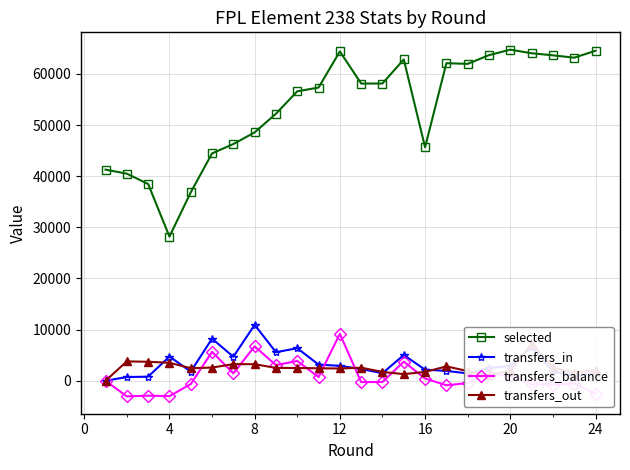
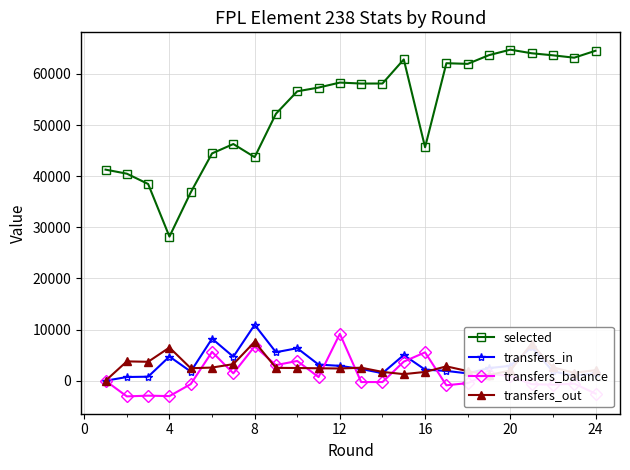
  {
    "selected": {
      "4": 28000,
-     "8": 49000,
-     "12": 64000,
+     "8": 44000,
+     "12": 58000,
      "16": 46000,
      "20": 65000,
      "24": 65000
    },
    "transfers_in": {
      "4": 5000,
      "8": 11000,
      "12": 3000
    },
    "transfers_balance": {
      "4": -3000,
      "8": 7000,
      "12": 9000,
-     "16": 0
+     "16": 6000
    },
    "transfers_out": {
-     "4": 4000,
-     "8": 3000,
+     "4": 6000,
+     "8": 8000,
      "12": 2000
    }
  }
